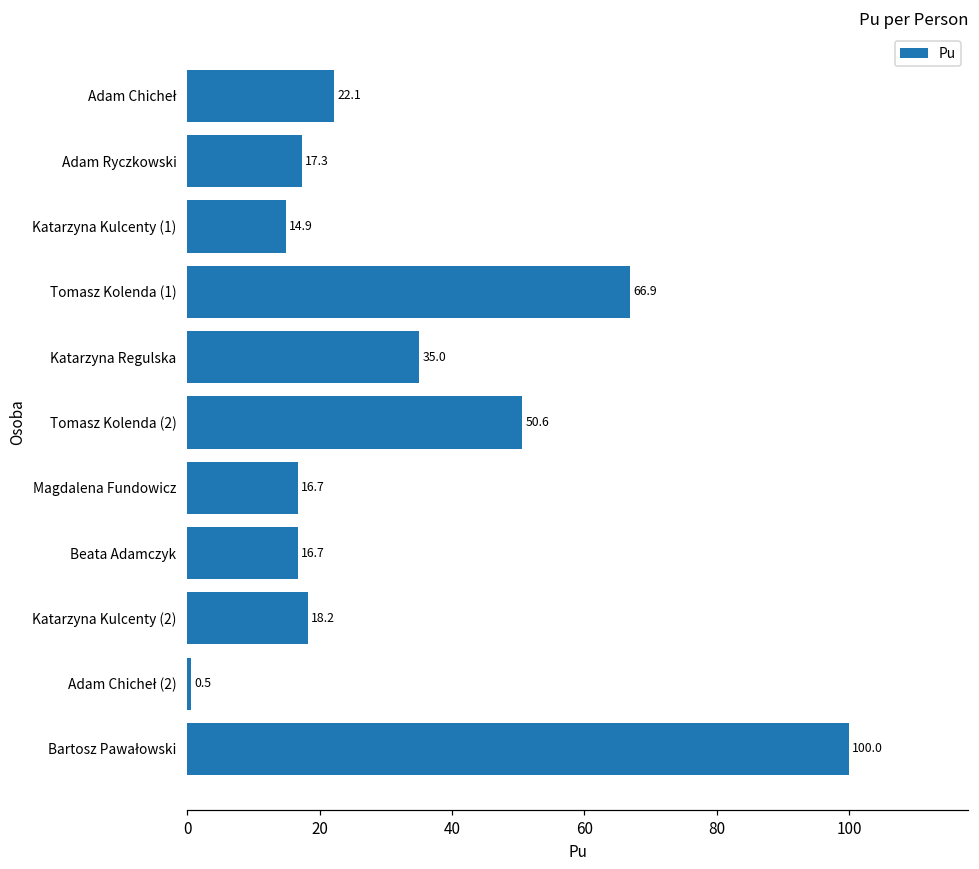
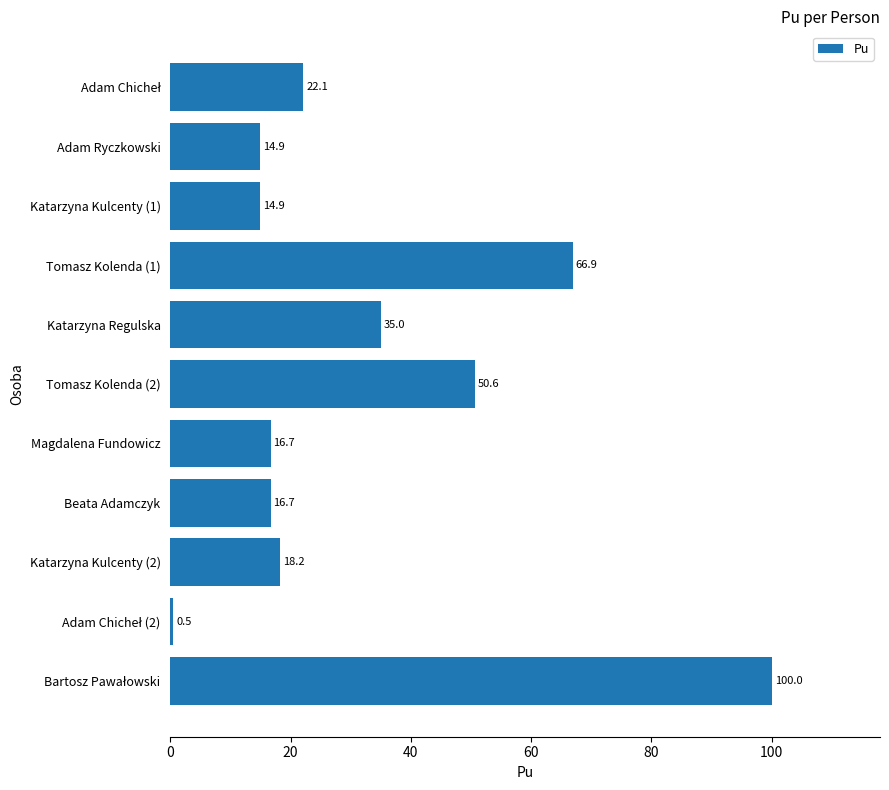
  {
    "Adam Chicheł": 22.1,
-   "Adam Ryczkowski": 17.3,
+   "Adam Ryczkowski": 14.9,
    "Katarzyna Kulcenty (1)": 14.9,
    "Tomasz Kolenda (1)": 66.9,
    "Katarzyna Regulska": 35.0,
    "Tomasz Kolenda (2)": 50.6,
    "Magdalena Fundowicz": 16.7,
    "Beata Adamczyk": 16.7,
    "Katarzyna Kulcenty (2)": 18.2,
    "Adam Chicheł (2)": 0.5,
    "Bartosz Pawałowski": 100.0
  }
